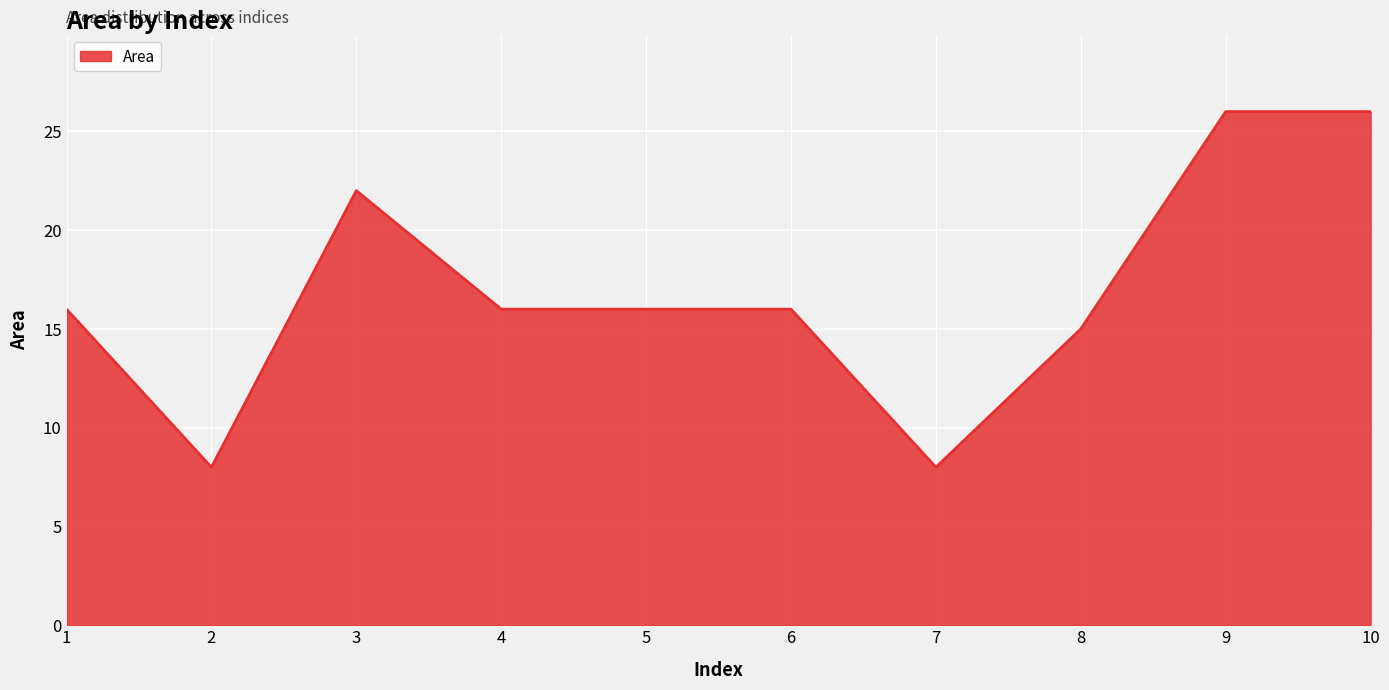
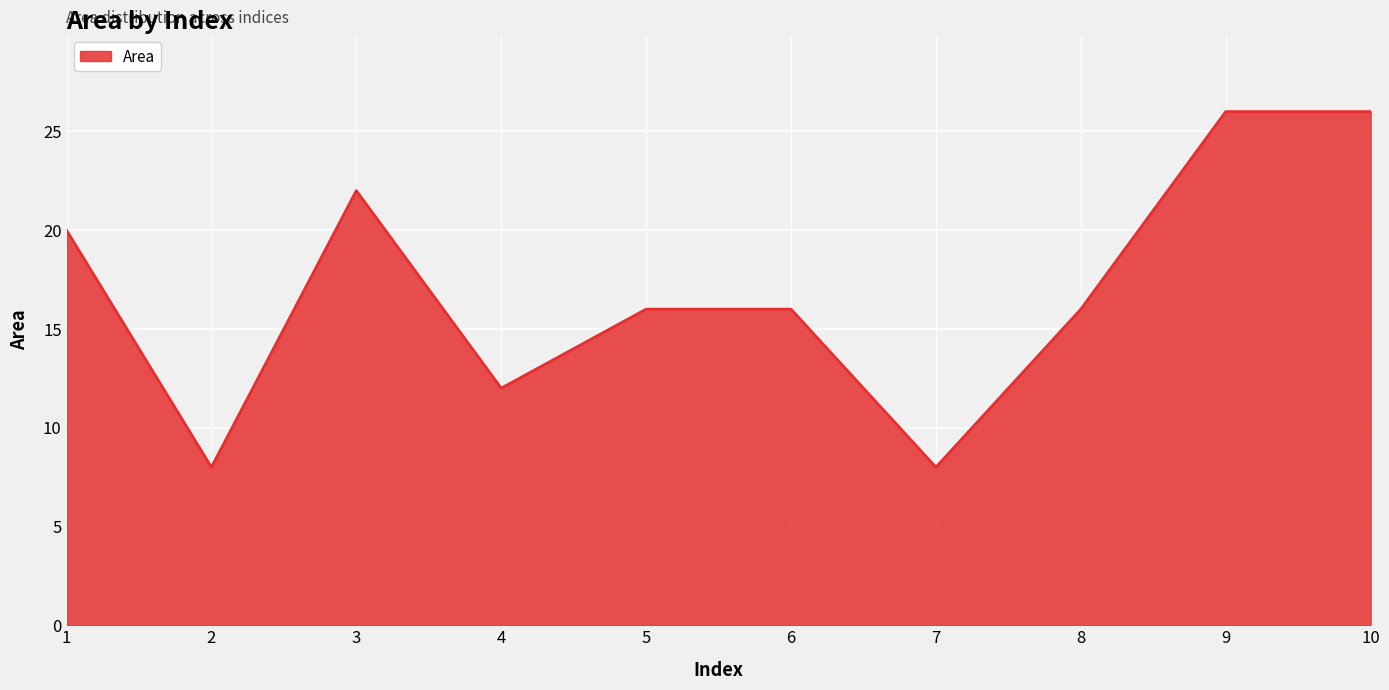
  {
-   "1": 16,
+   "1": 20,
    "2": 8,
    "3": 22,
-   "4": 16,
+   "4": 12,
    "5": 16,
    "6": 16,
    "7": 8,
-   "8": 15,
+   "8": 16,
    "9": 26,
    "10": 26
  }
